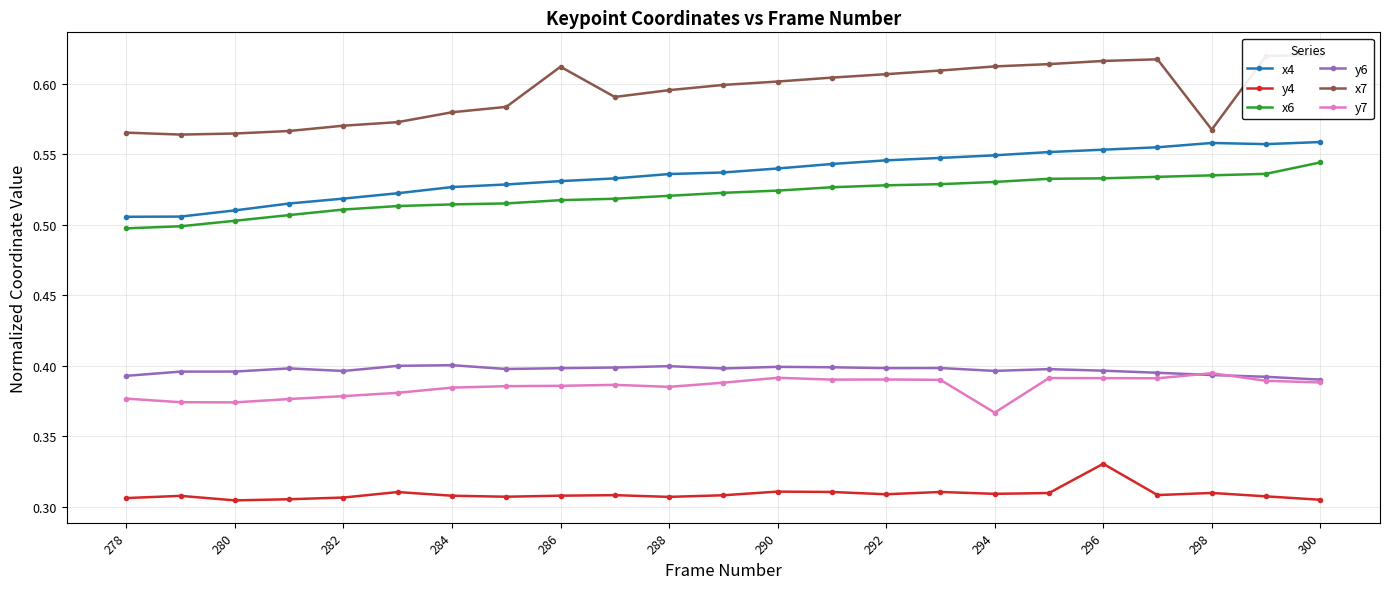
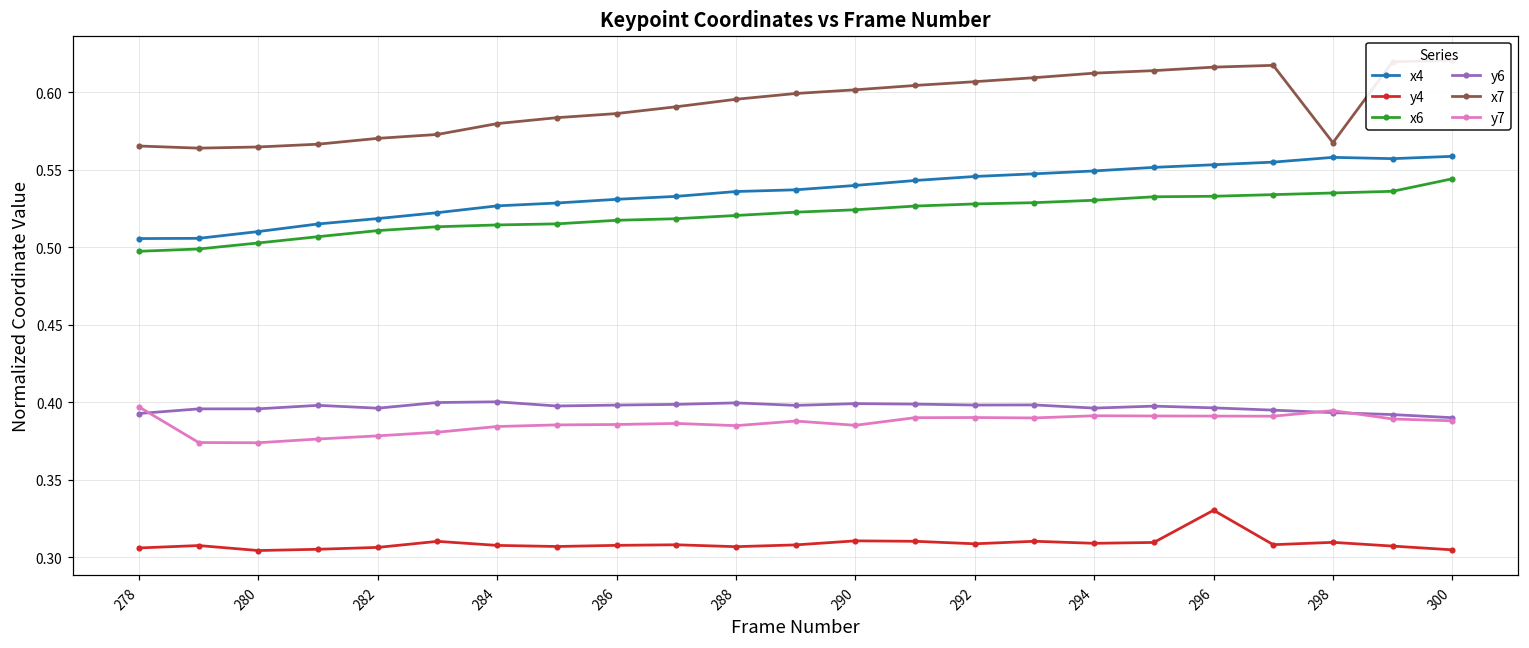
  {
    "x4": {
      "278": 0.506,
      "280": 0.510,
      "282": 0.519,
      "284": 0.527,
      "286": 0.531,
      "288": 0.536,
      "290": 0.540,
      "292": 0.546,
      "294": 0.549,
      "296": 0.553,
      "298": 0.558,
      "300": 0.559
    },
    "y4": {
      "278": 0.306,
      "280": 0.304,
      "282": 0.306,
      "284": 0.308,
      "286": 0.308,
      "288": 0.307,
      "290": 0.311,
      "292": 0.309,
      "294": 0.309,
      "296": 0.330,
      "298": 0.310,
      "300": 0.305
    },
    "x6": {
      "278": 0.497,
      "280": 0.503,
      "282": 0.511,
      "284": 0.514,
      "286": 0.517,
      "288": 0.521,
      "290": 0.524,
      "292": 0.528,
      "294": 0.530,
      "296": 0.533,
      "298": 0.535,
      "300": 0.544
    },
    "y6": {
      "278": 0.393,
      "280": 0.396,
      "282": 0.396,
      "284": 0.400,
      "286": 0.398,
      "288": 0.400,
      "290": 0.399,
      "292": 0.398,
      "294": 0.396,
      "296": 0.396,
      "300": 0.390
    },
    "x7": {
      "278": 0.565,
      "280": 0.565,
      "282": 0.570,
      "284": 0.580,
-     "286": 0.612,
+     "286": 0.586,
      "288": 0.596,
      "290": 0.602,
      "292": 0.607,
      "294": 0.612,
      "296": 0.616,
      "298": 0.568
    },
    "y7": {
-     "278": 0.377,
+     "278": 0.397,
      "280": 0.374,
      "282": 0.378,
      "284": 0.384,
      "286": 0.386,
      "288": 0.385,
-     "290": 0.391,
+     "290": 0.385,
      "292": 0.390,
-     "294": 0.367,
+     "294": 0.391,
      "296": 0.391,
      "300": 0.388
    }
  }
